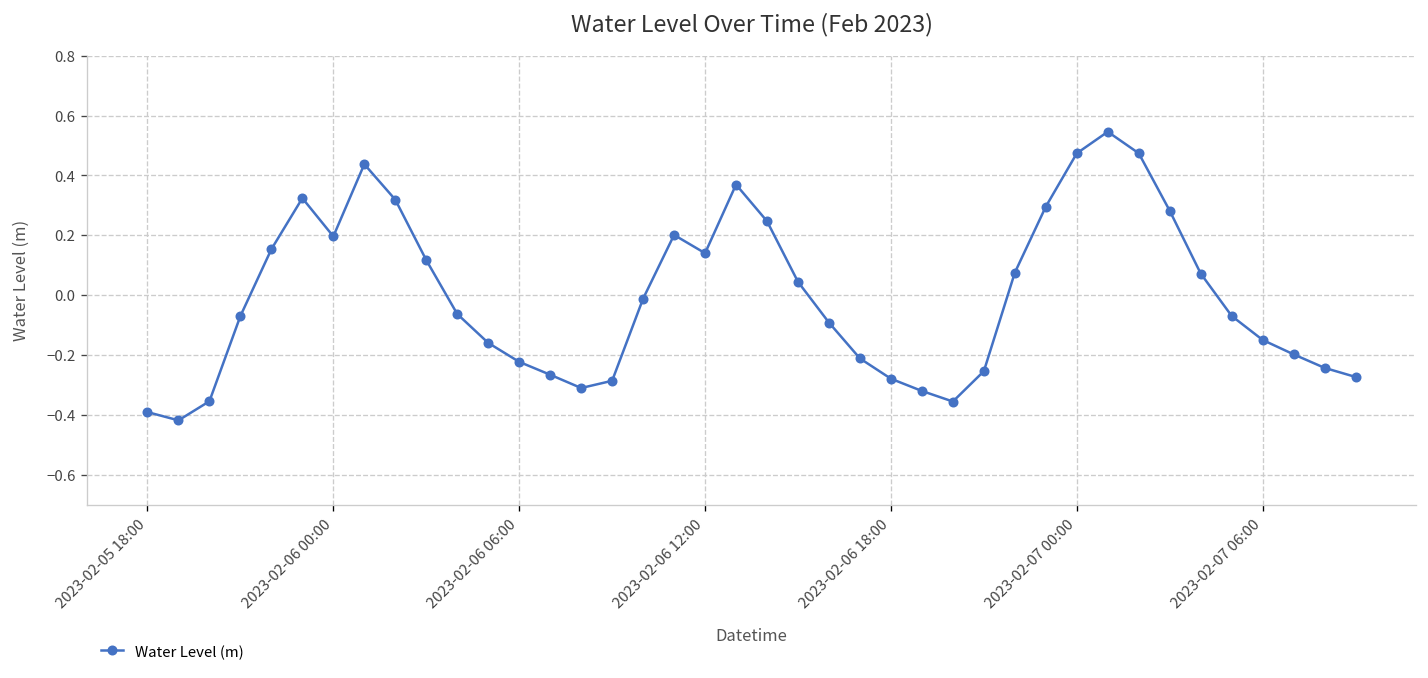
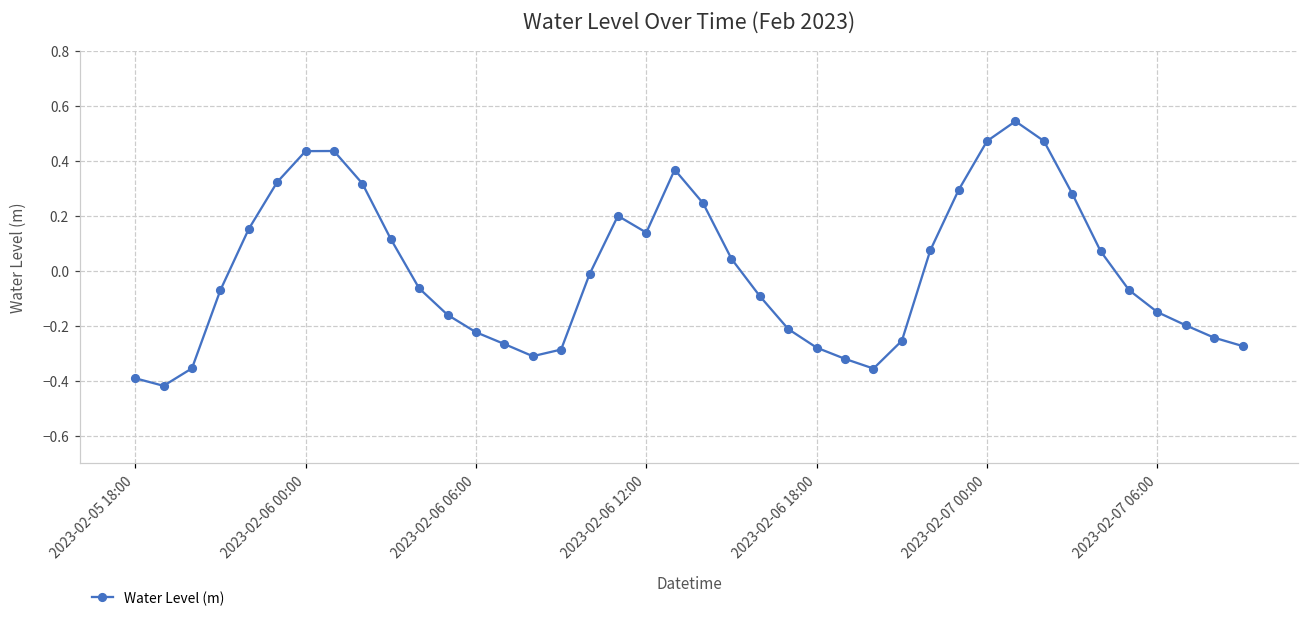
  {
    "2023-02-05 18:00": -0.39,
-   "2023-02-06 00:00": 0.20,
+   "2023-02-06 00:00": 0.44,
    "2023-02-06 06:00": -0.22,
    "2023-02-06 12:00": 0.14,
    "2023-02-06 18:00": -0.28,
    "2023-02-07 00:00": 0.47,
    "2023-02-07 06:00": -0.15
  }
